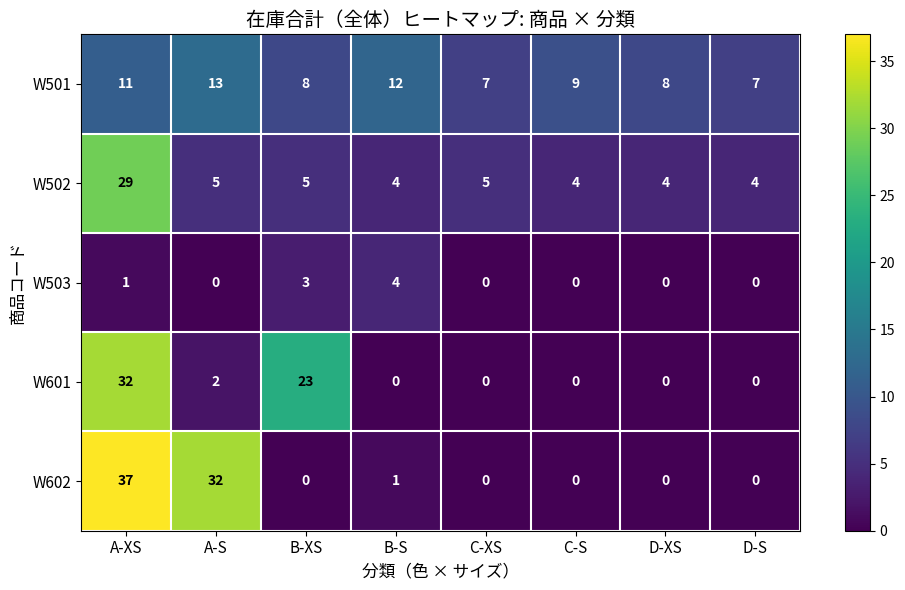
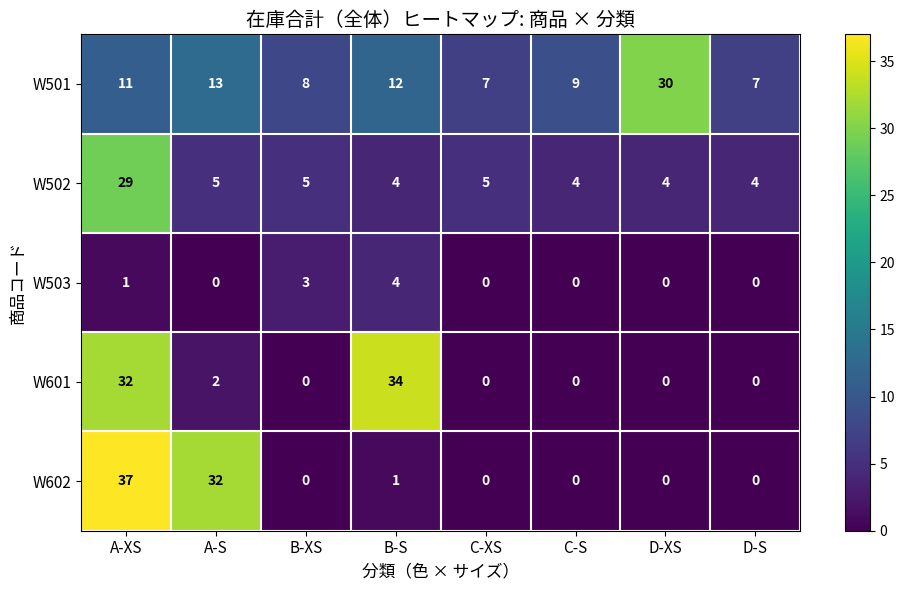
  {
    "W501": {
      "A-XS": 11,
      "A-S": 13,
      "B-XS": 8,
      "B-S": 12,
      "C-XS": 7,
      "C-S": 9,
-     "D-XS": 8,
+     "D-XS": 30,
      "D-S": 7
    },
    "W502": {
      "A-XS": 29,
      "A-S": 5,
      "B-XS": 5,
      "B-S": 4,
      "C-XS": 5,
      "C-S": 4,
      "D-XS": 4,
      "D-S": 4
    },
    "W503": {
      "A-XS": 1,
      "A-S": 0,
      "B-XS": 3,
      "B-S": 4,
      "C-XS": 0,
      "C-S": 0,
      "D-XS": 0,
      "D-S": 0
    },
    "W601": {
      "A-XS": 32,
      "A-S": 2,
-     "B-XS": 23,
-     "B-S": 0,
+     "B-XS": 0,
+     "B-S": 34,
      "C-XS": 0,
      "C-S": 0,
      "D-XS": 0,
      "D-S": 0
    },
    "W602": {
      "A-XS": 37,
      "A-S": 32,
      "B-XS": 0,
      "B-S": 1,
      "C-XS": 0,
      "C-S": 0,
      "D-XS": 0,
      "D-S": 0
    }
  }
